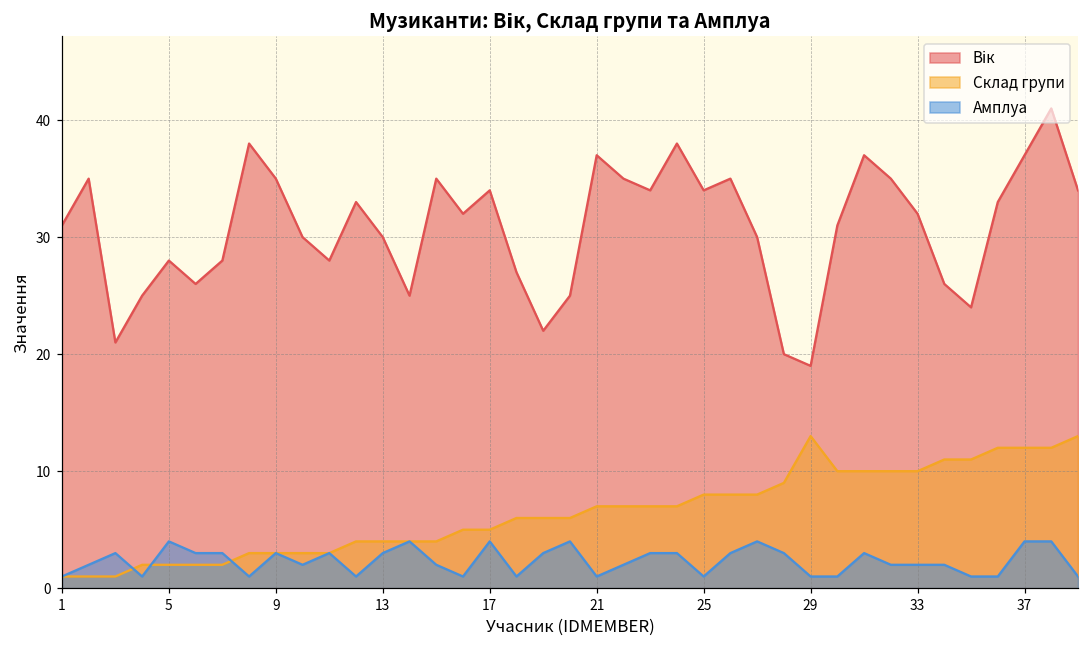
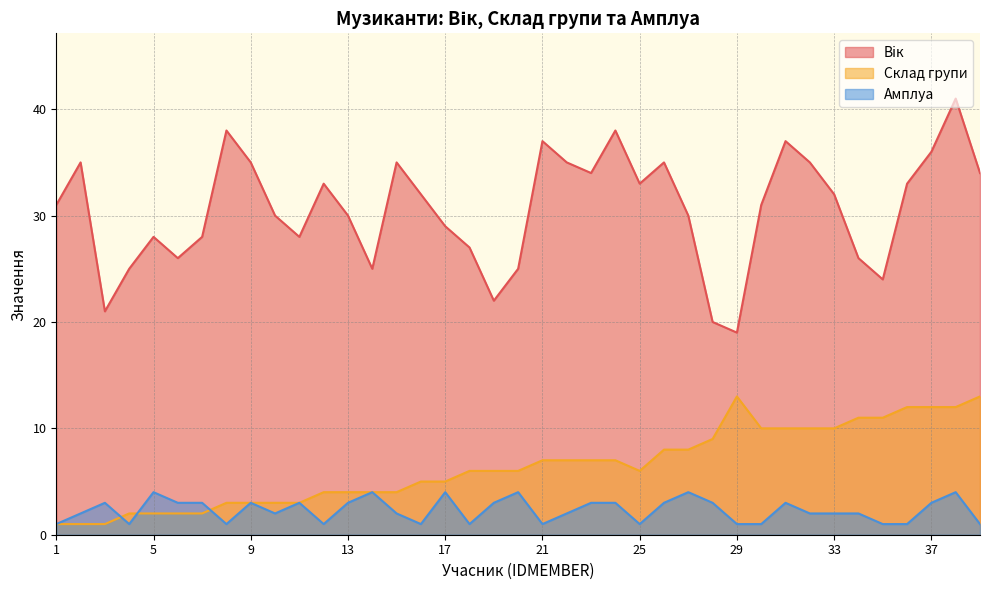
  {
    "Вік": {
      "1": 31,
      "5": 28,
      "9": 35,
      "13": 30,
-     "17": 34,
+     "17": 29,
      "21": 37,
-     "25": 34,
+     "25": 33,
      "29": 19,
      "33": 32,
-     "37": 37
+     "37": 36
    },
    "Склад групи": {
      "5": 2,
      "13": 4,
      "17": 5,
      "21": 7,
-     "25": 8,
+     "25": 6,
      "29": 13,
      "33": 10,
      "37": 12
    },
    "Амплуа": {
      "5": 4,
      "13": 3,
      "17": 4,
      "21": 1,
      "25": 1,
      "29": 1,
      "33": 2,
-     "37": 4
+     "37": 3
    }
  }
